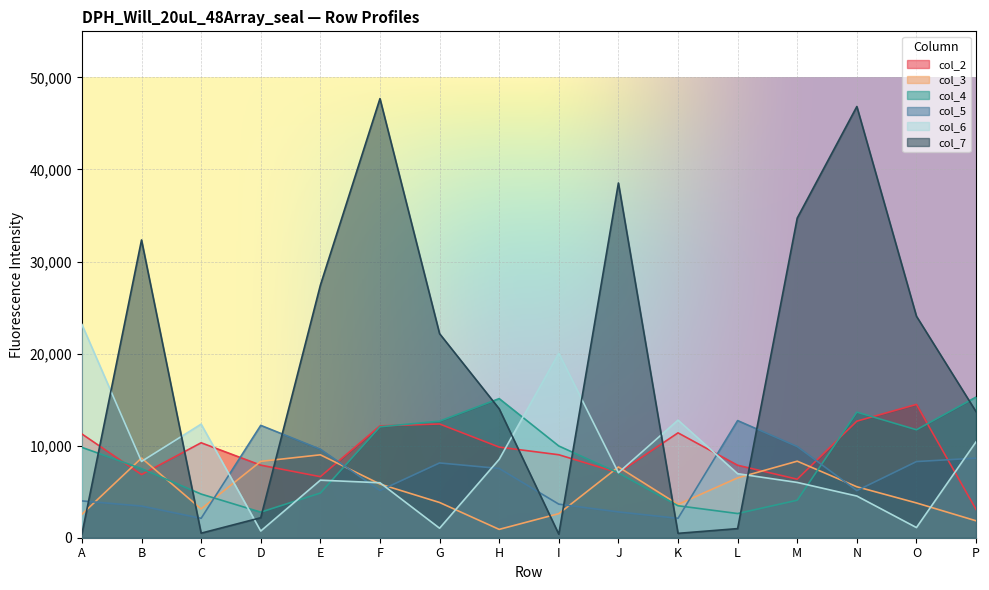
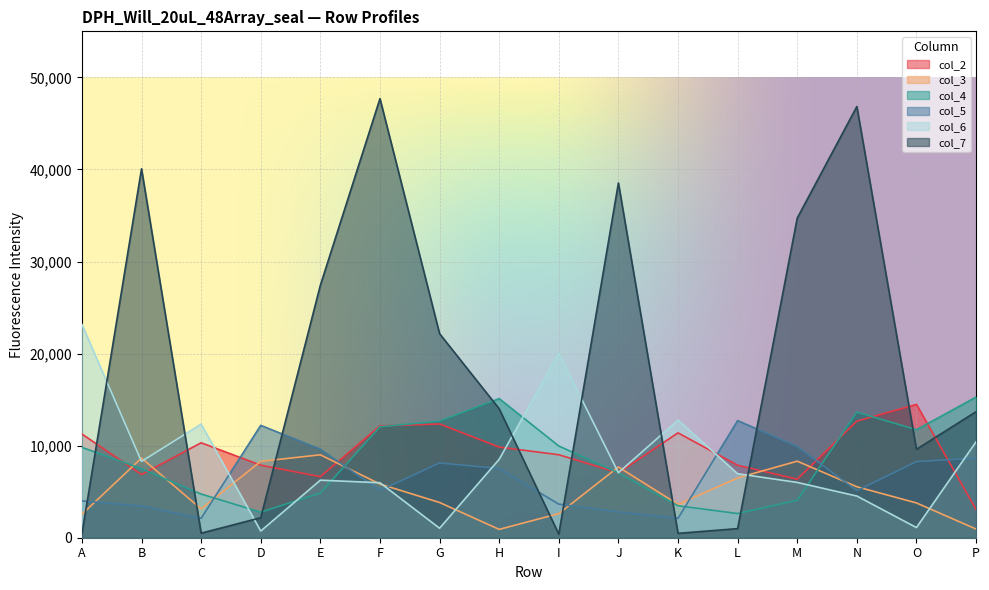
  {
    "col_2": {
      "A": "11,000",
      "B": "7,000",
      "C": "10,000",
      "D": "8,000",
      "E": "7,000",
      "G": "12,000",
      "H": "10,000",
      "I": "9,000",
      "K": "11,000",
      "L": "8,000",
      "M": "6,000",
      "N": "13,000",
      "O": "14,000",
      "P": "3,000"
    },
    "col_3": {
      "A": "3,000",
      "B": "9,000",
      "C": "3,000",
      "D": "8,000",
      "E": "9,000",
      "G": "4,000",
      "H": "1,000",
      "I": "3,000",
      "J": "8,000",
      "L": "7,000",
      "M": "8,000",
      "N": "6,000",
      "O": "4,000",
-     "P": "2,000"
+     "P": "1,000"
    },
    "col_6": {
      "A": "23,000",
      "B": "8,000",
      "C": "12,000",
      "D": "1,000",
      "E": "6,000",
      "G": "1,000",
      "H": "9,000",
      "I": "20,000",
      "K": "13,000",
      "L": "7,000",
      "M": "6,000",
      "N": "5,000",
      "O": "1,000",
      "P": "10,000"
    },
    "col_7": {
      "A": "0",
-     "B": "32,000",
+     "B": "40,000",
      "C": "0",
      "D": "2,000",
      "E": "27,000",
      "F": "48,000",
      "G": "22,000",
      "H": "14,000",
      "I": "0",
      "J": "39,000",
      "K": "0",
      "L": "1,000",
      "M": "35,000",
      "N": "47,000",
-     "O": "24,000",
+     "O": "10,000",
      "P": "14,000"
    }
  }
